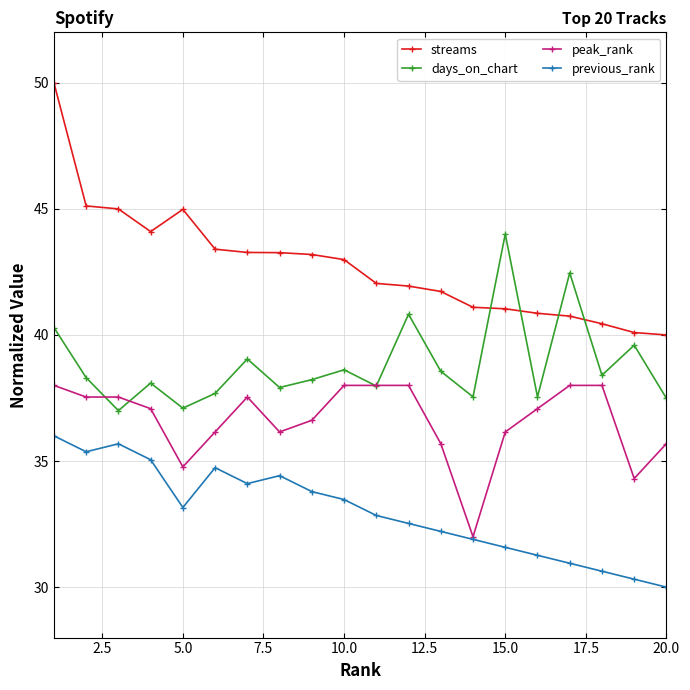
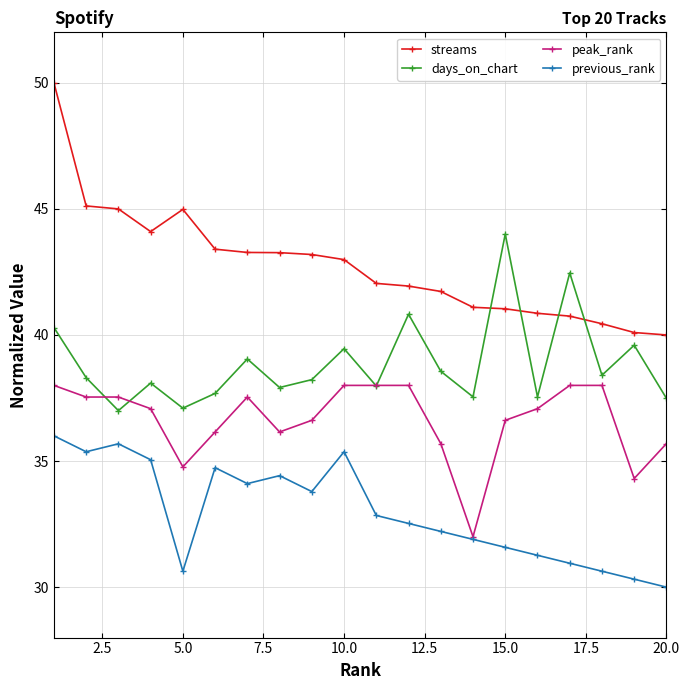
  {
    "streams": {
      "5.0": 45.0,
      "10.0": 43.0,
      "15.0": 41.0,
      "20.0": 40.0
    },
    "days_on_chart": {
      "5.0": 37.1,
-     "10.0": 38.6,
+     "10.0": 39.5,
      "15.0": 44.0,
      "20.0": 37.5
    },
    "peak_rank": {
      "5.0": 34.8,
      "10.0": 38.0,
-     "15.0": 36.2,
+     "15.0": 36.6,
      "20.0": 35.7
    },
    "previous_rank": {
-     "5.0": 33.2,
-     "10.0": 33.5,
+     "5.0": 30.6,
+     "10.0": 35.4,
      "15.0": 31.6,
      "20.0": 30.0
    }
  }
